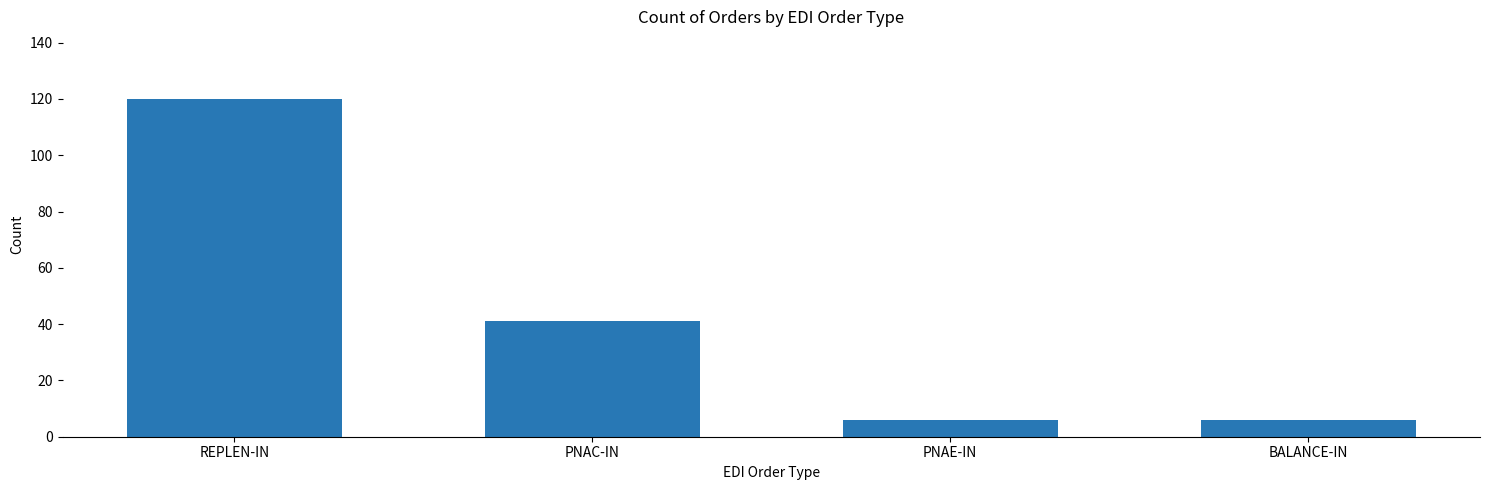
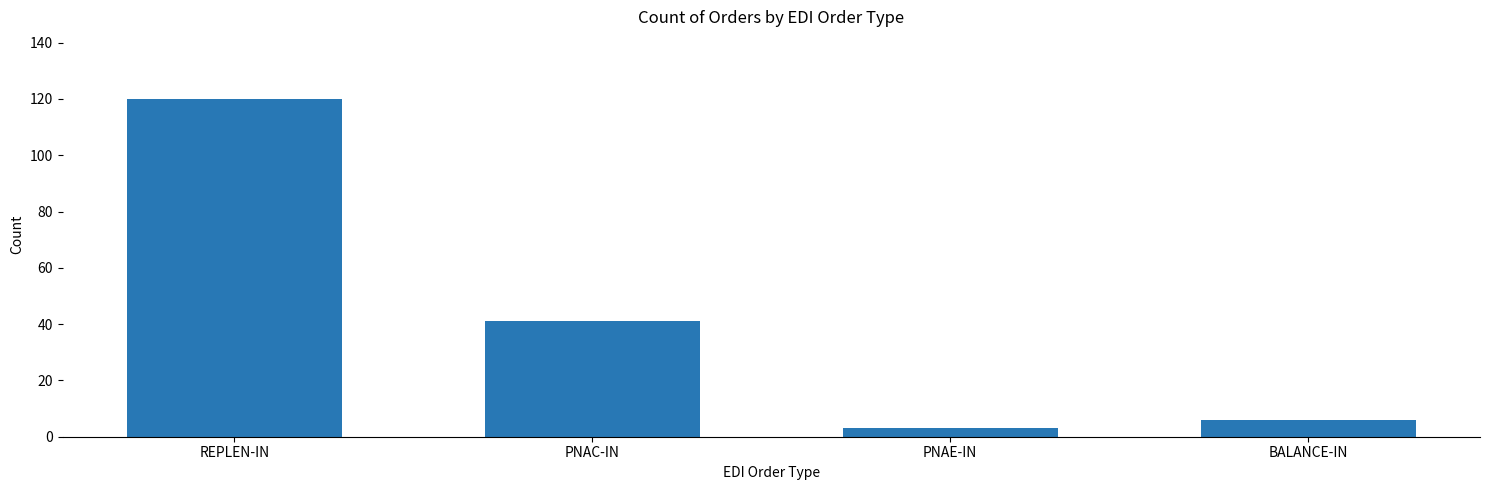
  {
    "REPLEN-IN": 120,
    "PNAC-IN": 41,
-   "PNAE-IN": 6,
+   "PNAE-IN": 3,
    "BALANCE-IN": 6
  }
